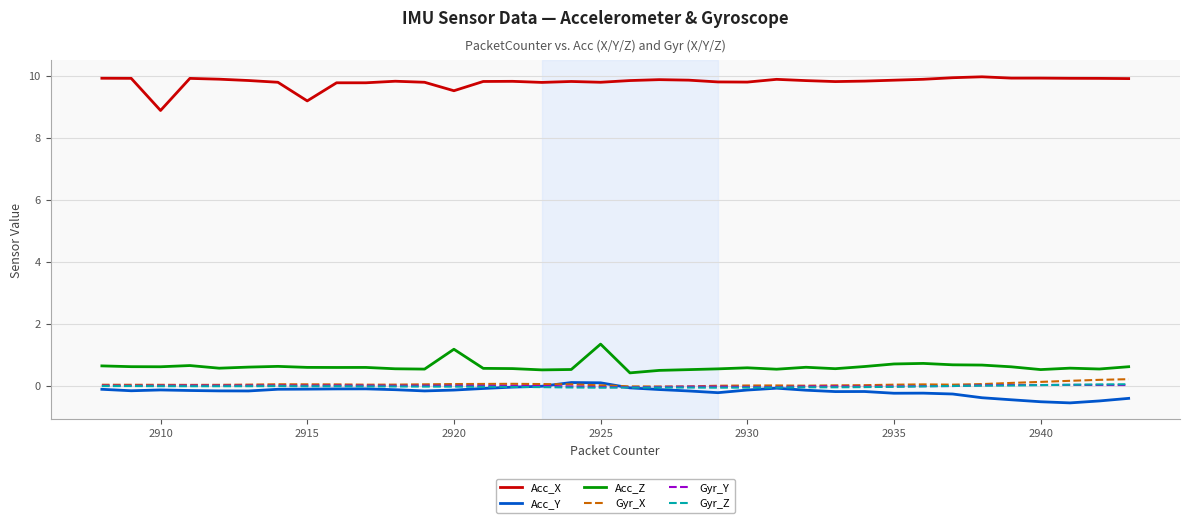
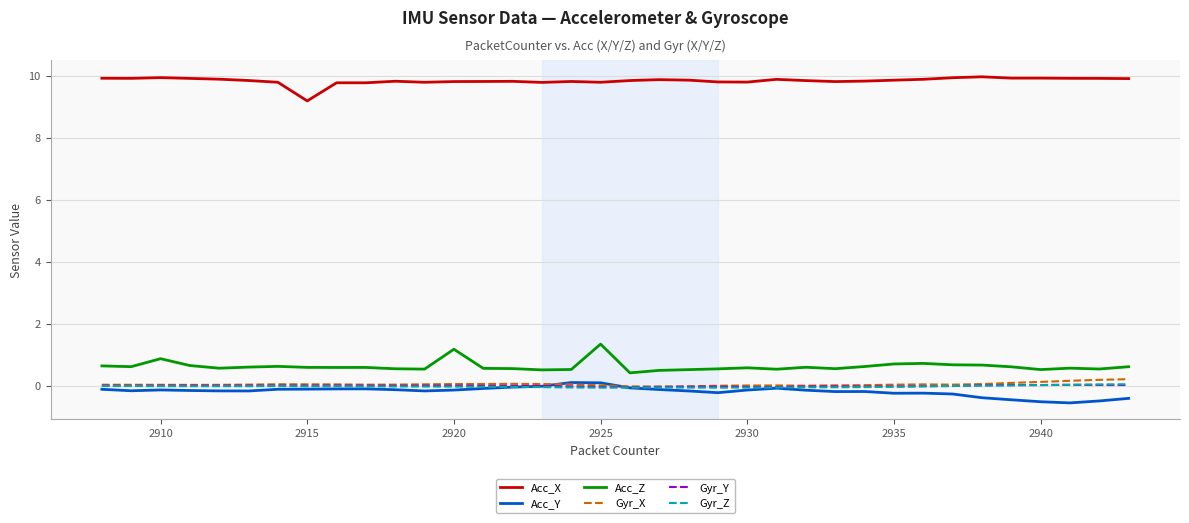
  {
    "Acc_X": {
-     "2910": 8.9,
+     "2910": 9.9,
      "2915": 9.2,
-     "2920": 9.5,
+     "2920": 9.8,
      "2925": 9.8,
      "2930": 9.8,
      "2935": 9.9,
      "2940": 9.9
    },
    "Acc_Y": {
      "2910": -0.1,
      "2915": -0.1,
      "2920": -0.1,
      "2935": -0.2,
      "2940": -0.5
    },
    "Acc_Z": {
-     "2910": 0.6,
+     "2910": 0.9,
      "2915": 0.6,
      "2920": 1.2,
      "2925": 1.4,
      "2930": 0.6,
      "2935": 0.7,
      "2940": 0.5
    },
    "Gyr_X": {
      "2940": 0.1
    }
  }
